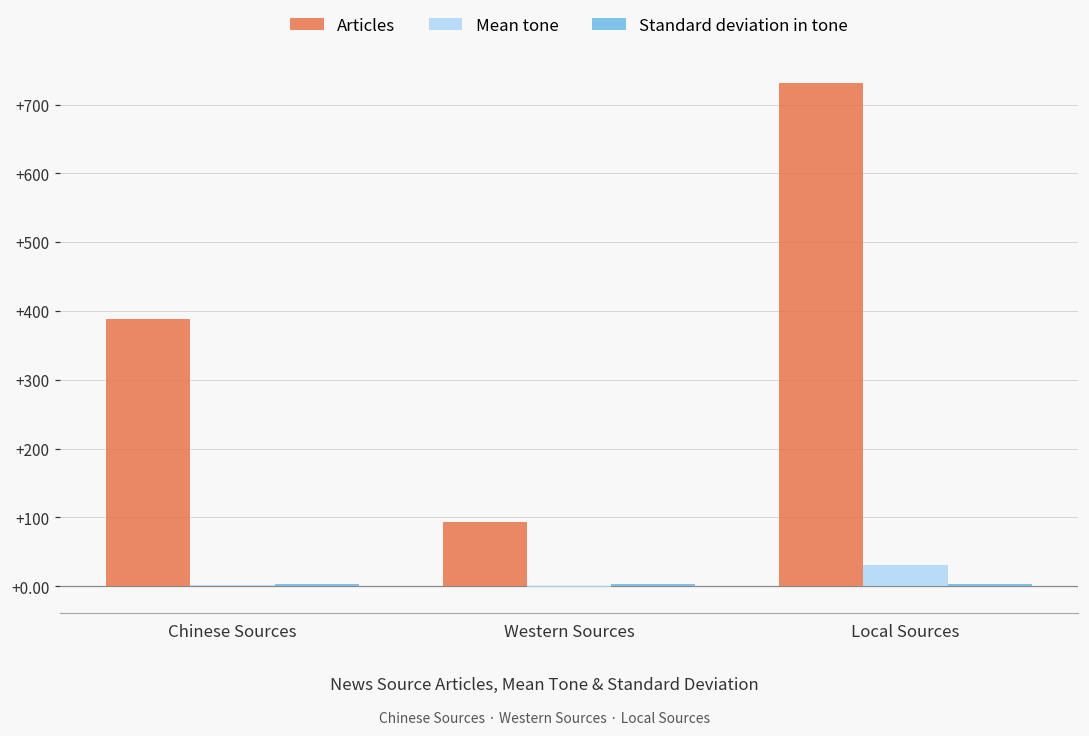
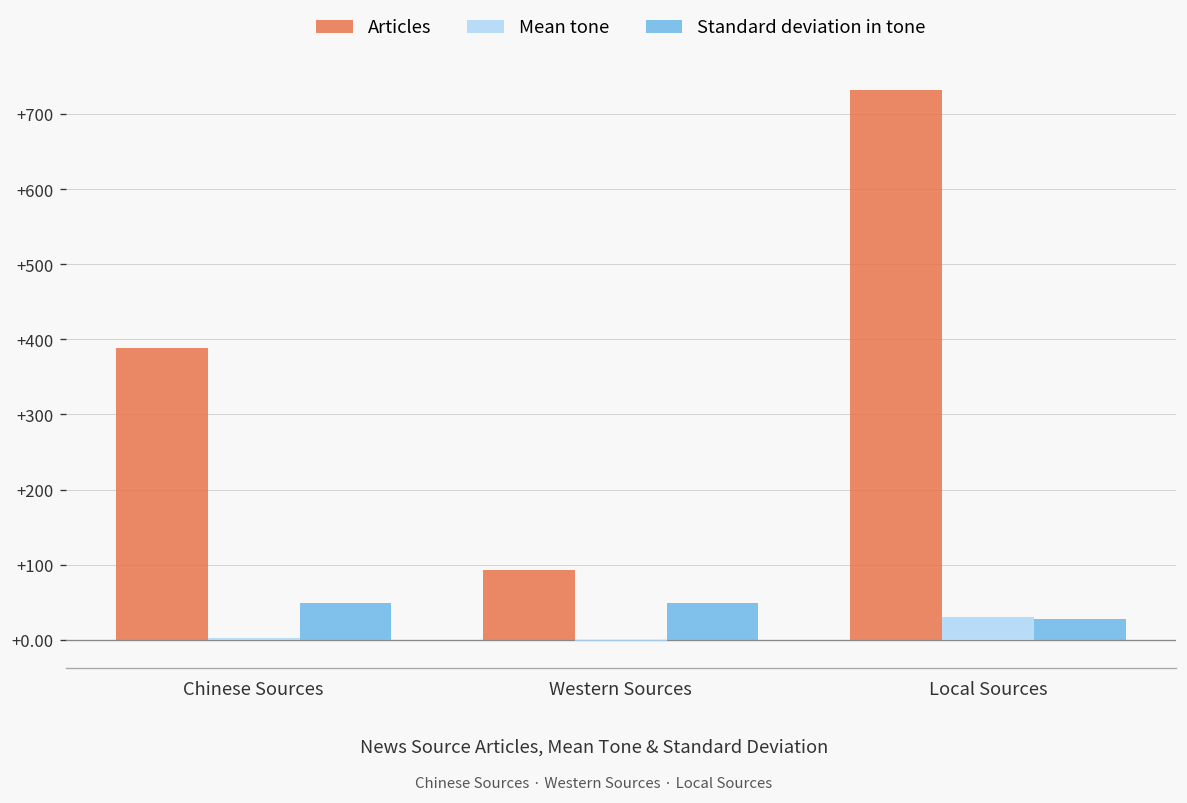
  {
    "Articles": {
      "Chinese Sources": "+390",
      "Western Sources": "+90",
      "Local Sources": "+730"
    },
    "Mean tone": {
      "Local Sources": "+30"
    },
    "Standard deviation in tone": {
-     "Chinese Sources": "+0",
-     "Western Sources": "+0",
-     "Local Sources": "+0"
+     "Chinese Sources": "+50",
+     "Western Sources": "+50",
+     "Local Sources": "+30"
    }
  }
